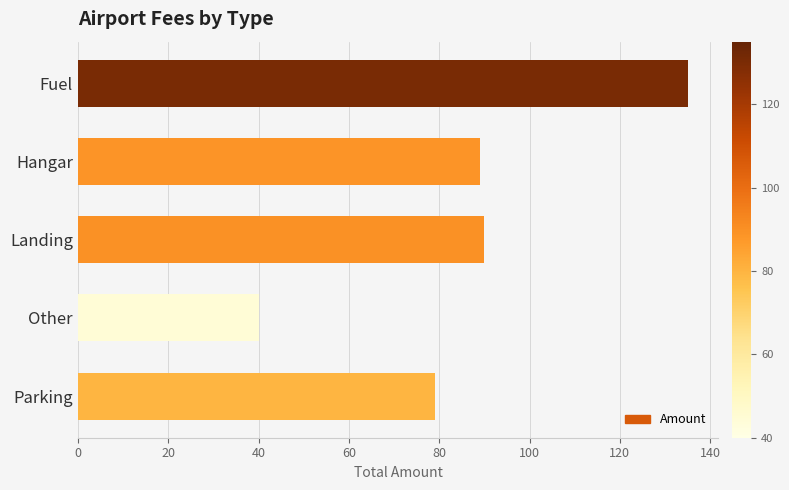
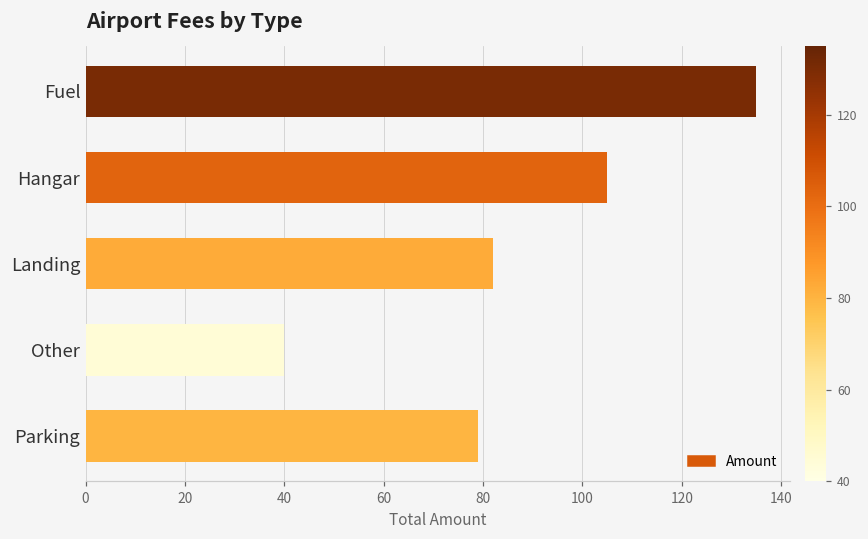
  {
    "Fuel": 135,
-   "Hangar": 89,
-   "Landing": 90,
+   "Hangar": 105,
+   "Landing": 82,
    "Other": 40,
    "Parking": 79
  }
